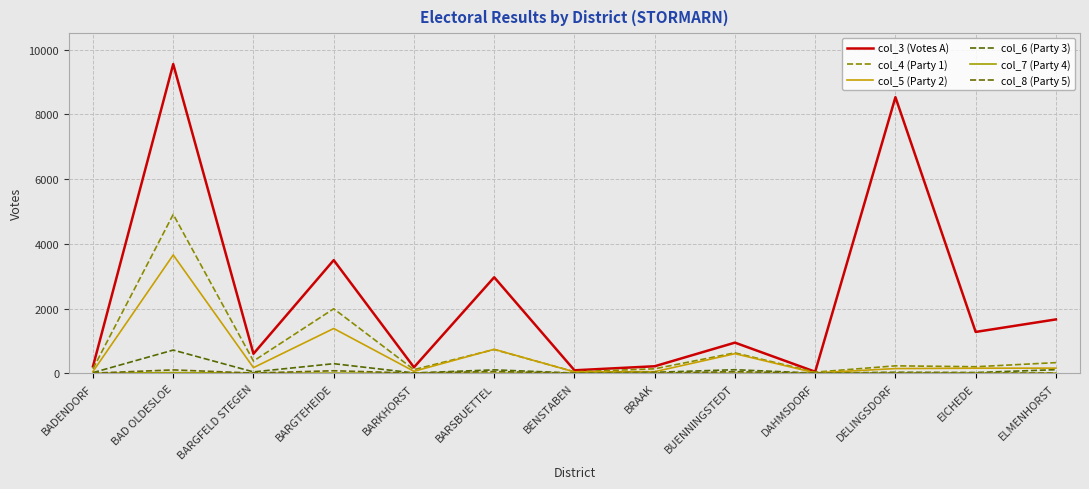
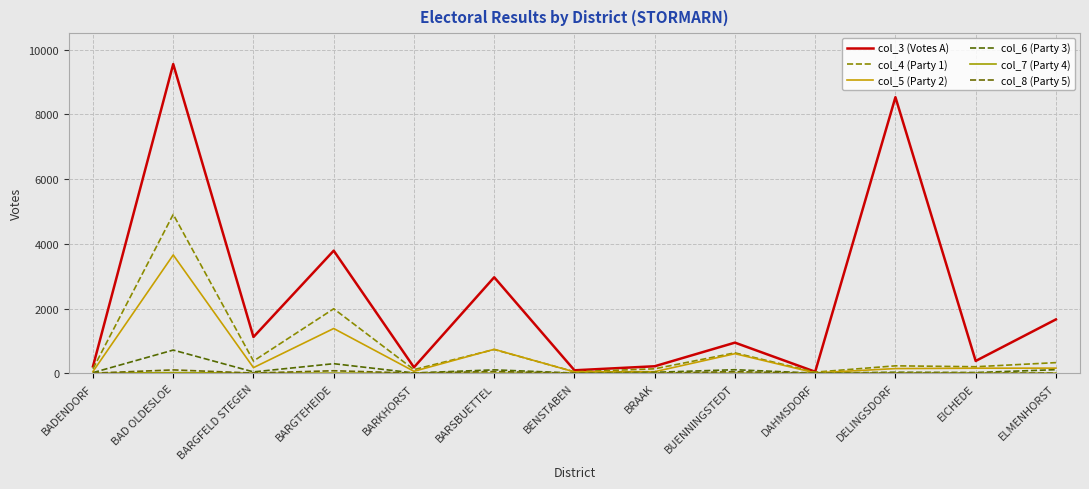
  {
    "col_3 (Votes A)": {
      "BAD OLDESLOE": 9600,
-     "BARGFELD STEGEN": 600,
-     "BARGTEHEIDE": 3500,
+     "BARGFELD STEGEN": 1100,
+     "BARGTEHEIDE": 3800,
      "BARSBUETTEL": 3000,
      "BUENNINGSTEDT": 900,
      "DELINGSDORF": 8500,
-     "EICHEDE": 1300,
+     "EICHEDE": 400,
      "ELMENHORST": 1700
    }
  }
